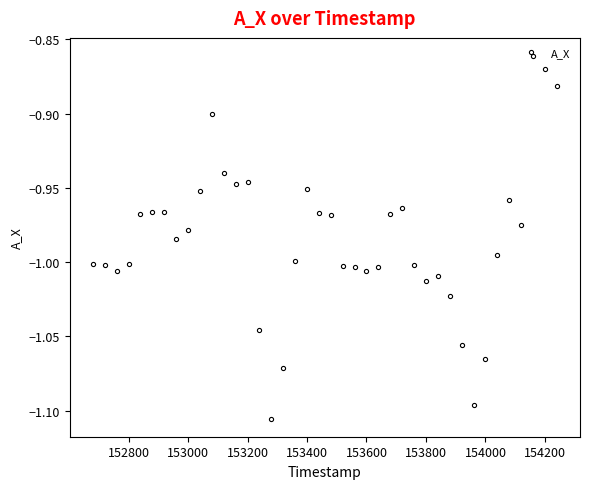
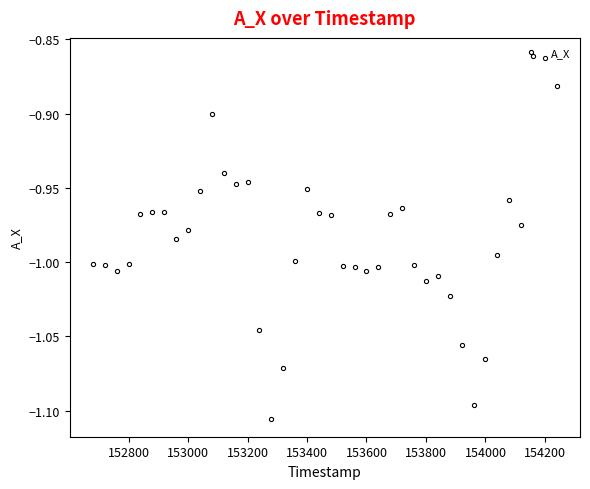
  {
    "152800": -1.002,
    "153000": -0.978,
    "153200": -0.946,
    "153400": -0.951,
    "153600": -1.006,
    "153800": -1.013,
    "154000": -1.065,
-   "154200": -0.870
+   "154200": -0.863
  }
